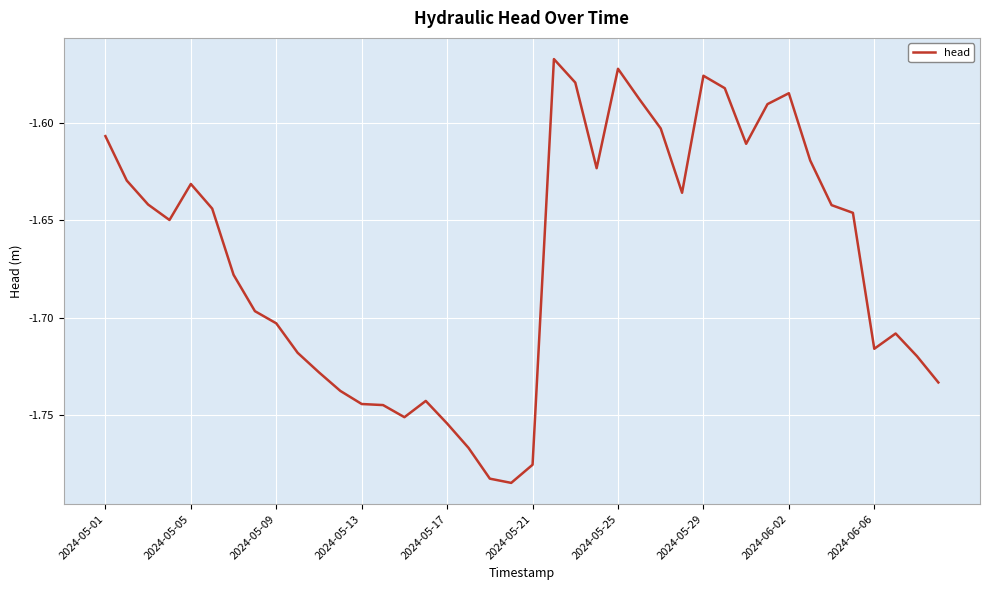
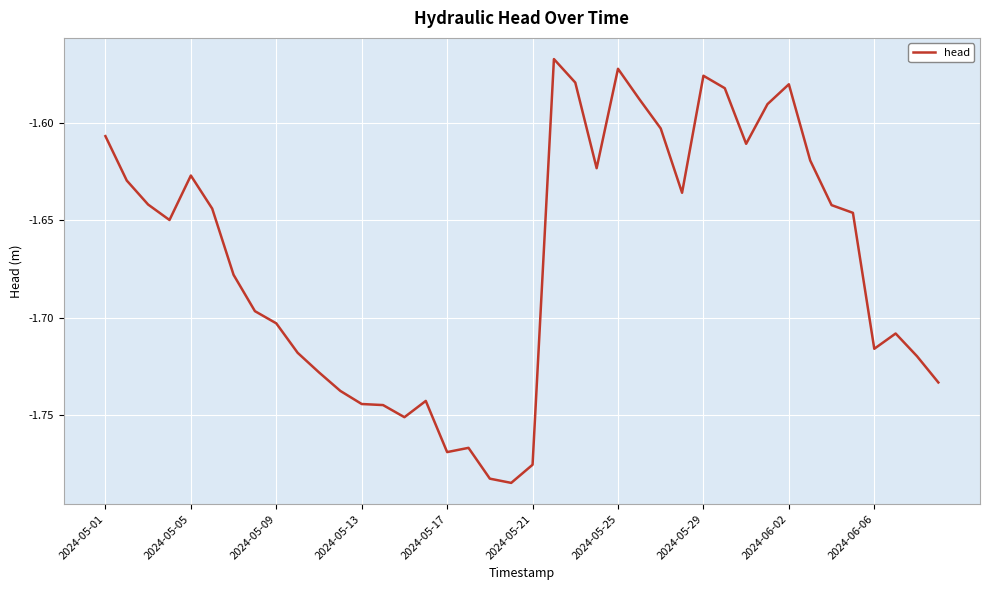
  {
    "2024-05-01": -1.607,
-   "2024-05-05": -1.631,
+   "2024-05-05": -1.627,
    "2024-05-09": -1.703,
    "2024-05-13": -1.744,
-   "2024-05-17": -1.754,
+   "2024-05-17": -1.769,
    "2024-05-21": -1.775,
    "2024-05-25": -1.572,
    "2024-05-29": -1.576,
-   "2024-06-02": -1.585,
+   "2024-06-02": -1.580,
    "2024-06-06": -1.716
  }
